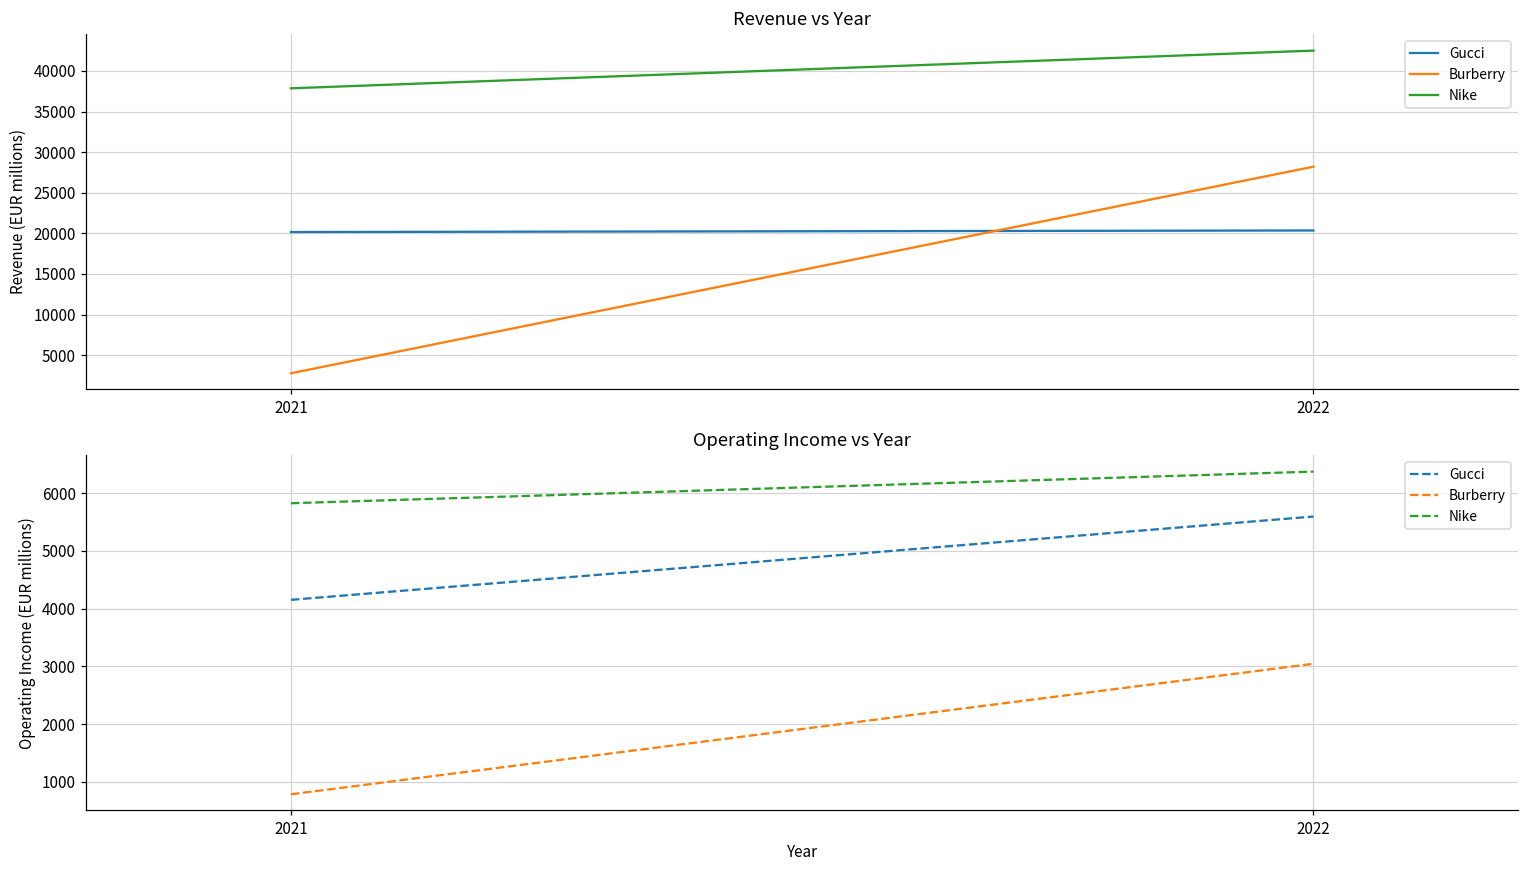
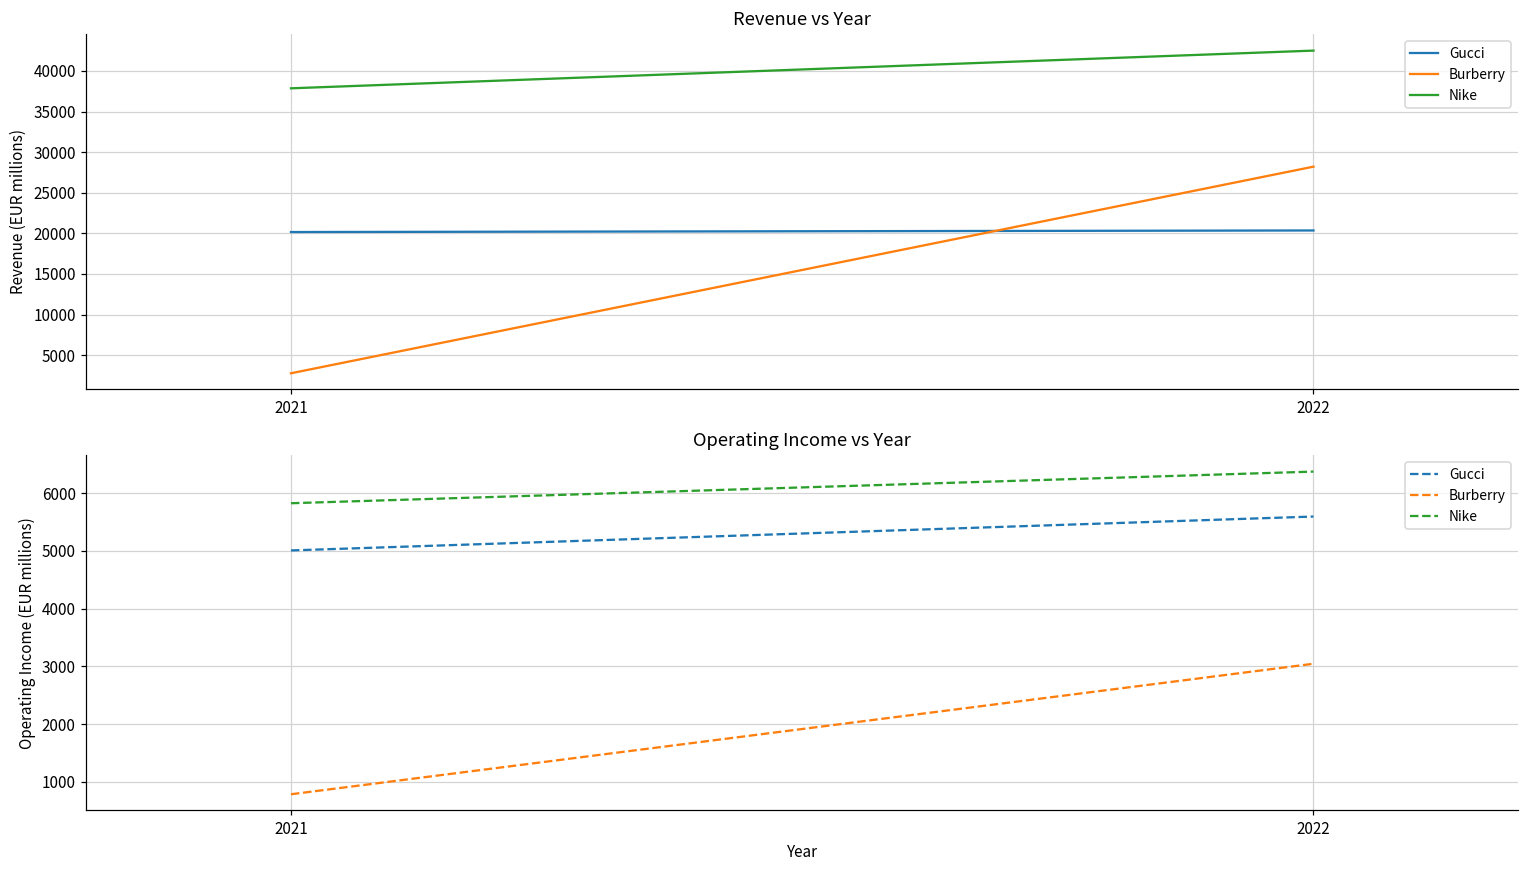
  {
    "Revenue vs Year": {
      "Gucci": {
        "2021": 20000,
        "2022": 20000
      },
      "Burberry": {
        "2021": 3000,
        "2022": 28000
      },
      "Nike": {
        "2021": 38000,
        "2022": 43000
      }
    },
    "Operating Income vs Year": {
      "Gucci": {
-       "2021": 4200,
+       "2021": 5000,
        "2022": 5600
      },
      "Burberry": {
        "2021": 800,
        "2022": 3000
      },
      "Nike": {
        "2021": 5800,
        "2022": 6400
      }
    }
  }
